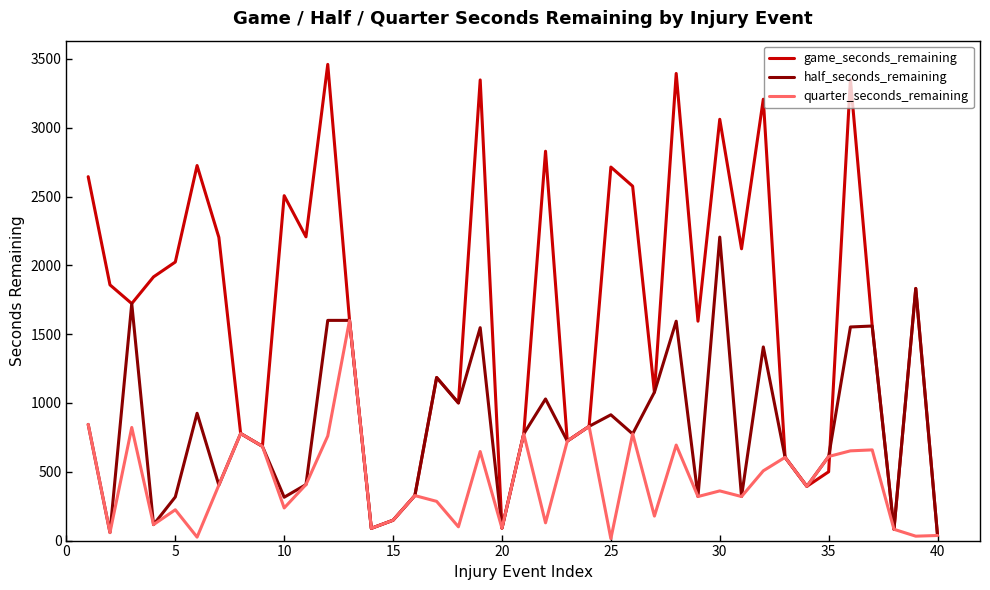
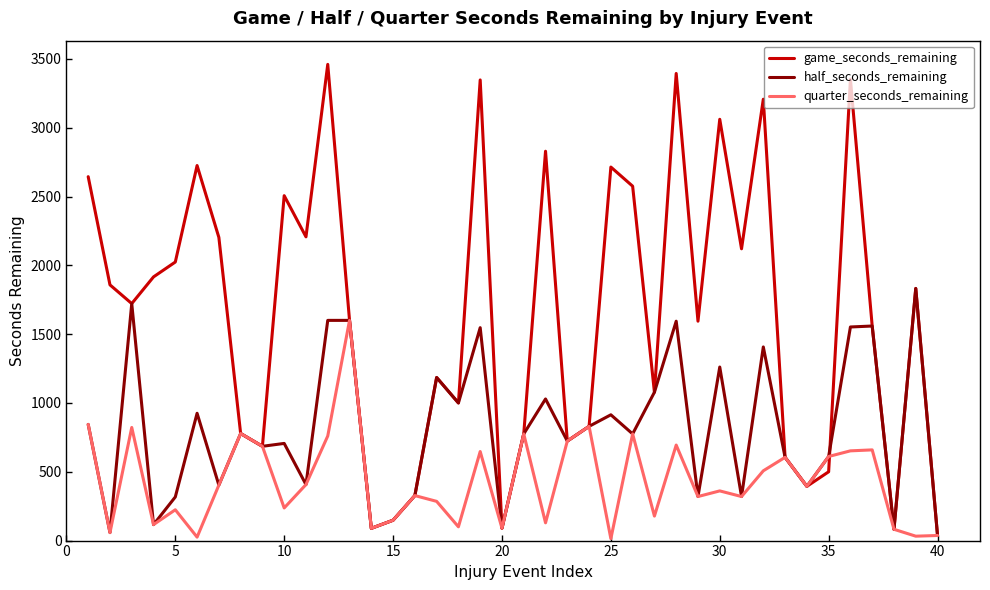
  {
    "game_seconds_remaining": {
      "5": 2020,
      "10": 2510,
      "25": 2710,
      "30": 3060,
      "35": 500
    },
    "half_seconds_remaining": {
      "5": 320,
-     "10": 320,
+     "10": 710,
      "25": 910,
-     "30": 2210
+     "30": 1260
    },
    "quarter_seconds_remaining": {
      "5": 220,
      "10": 240,
      "25": 10,
      "30": 360
    }
  }
